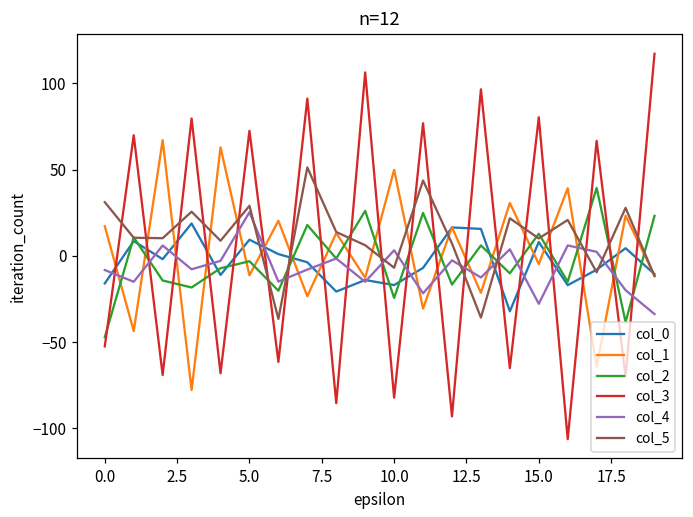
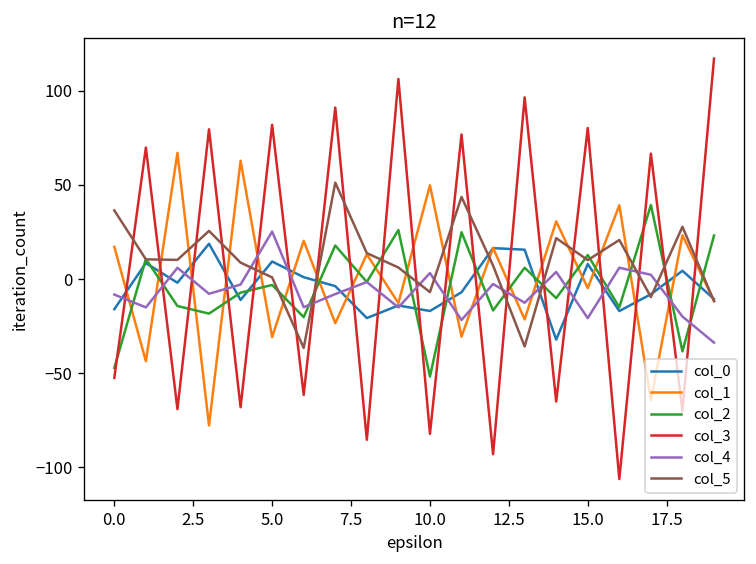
  {
    "col_0": {
      "0.0": -16,
      "5.0": 9,
      "10.0": -17,
      "15.0": 8
    },
    "col_1": {
      "0.0": 17,
-     "5.0": -11,
+     "5.0": -31,
      "10.0": 50,
      "15.0": -5
    },
    "col_2": {
      "0.0": -47,
      "5.0": -3,
-     "10.0": -24,
+     "10.0": -52,
      "15.0": 13
    },
    "col_3": {
      "0.0": -53,
-     "5.0": 72,
+     "5.0": 82,
      "10.0": -82,
      "15.0": 80
    },
    "col_4": {
      "0.0": -8,
      "5.0": 25,
      "10.0": 3,
-     "15.0": -28
+     "15.0": -21
    },
    "col_5": {
-     "0.0": 31,
-     "5.0": 29,
+     "0.0": 36,
+     "5.0": 1,
      "10.0": -7,
      "15.0": 10
    }
  }
